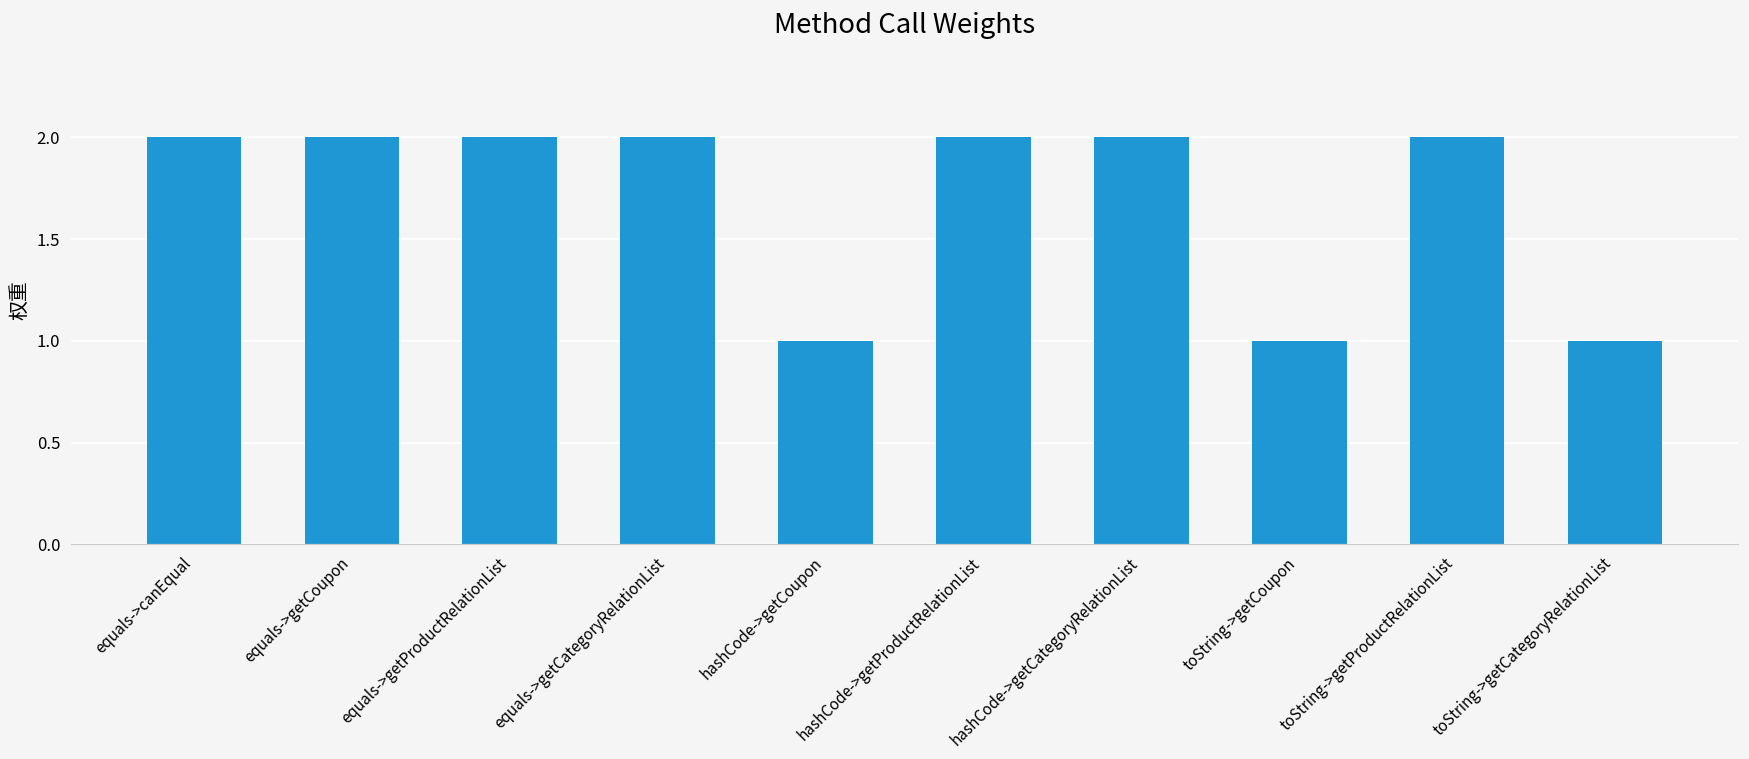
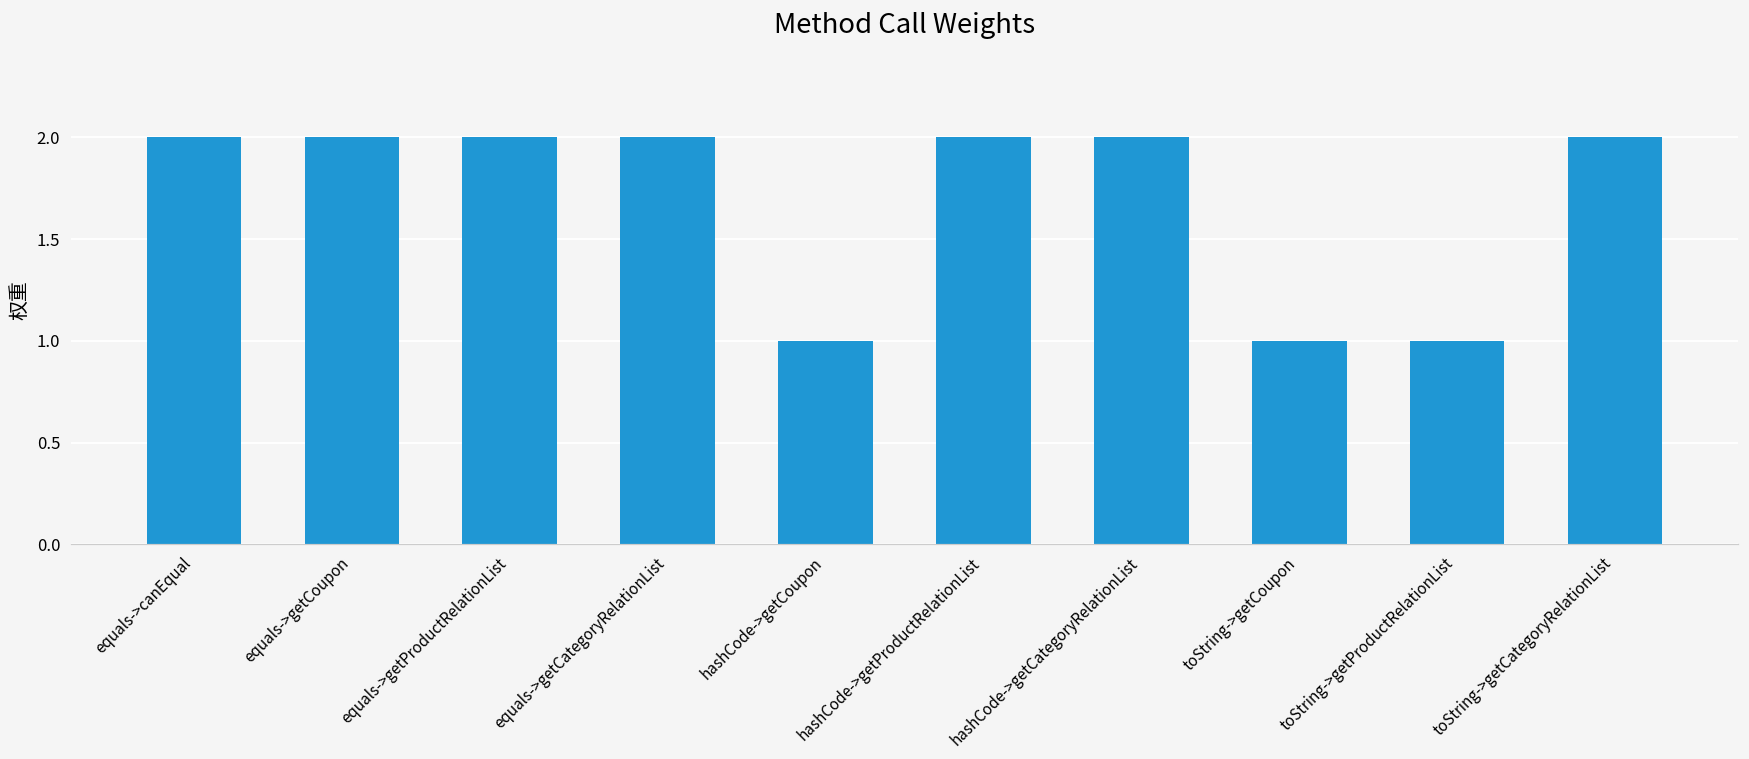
  {
    "equals->canEqual": 2,
    "equals->getCoupon": 2,
    "equals->getProductRelationList": 2,
    "equals->getCategoryRelationList": 2,
    "hashCode->getCoupon": 1,
    "hashCode->getProductRelationList": 2,
    "hashCode->getCategoryRelationList": 2,
    "toString->getCoupon": 1,
-   "toString->getProductRelationList": 2,
-   "toString->getCategoryRelationList": 1
+   "toString->getProductRelationList": 1,
+   "toString->getCategoryRelationList": 2
  }
